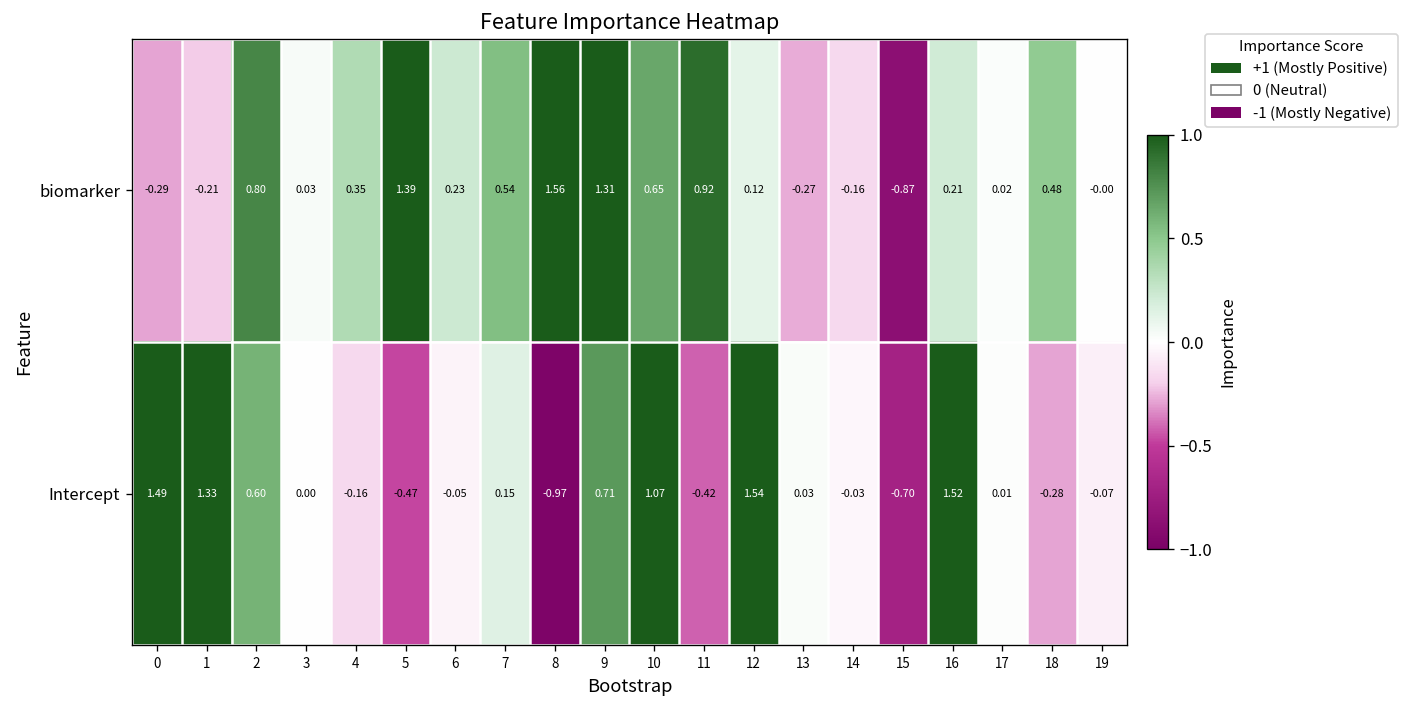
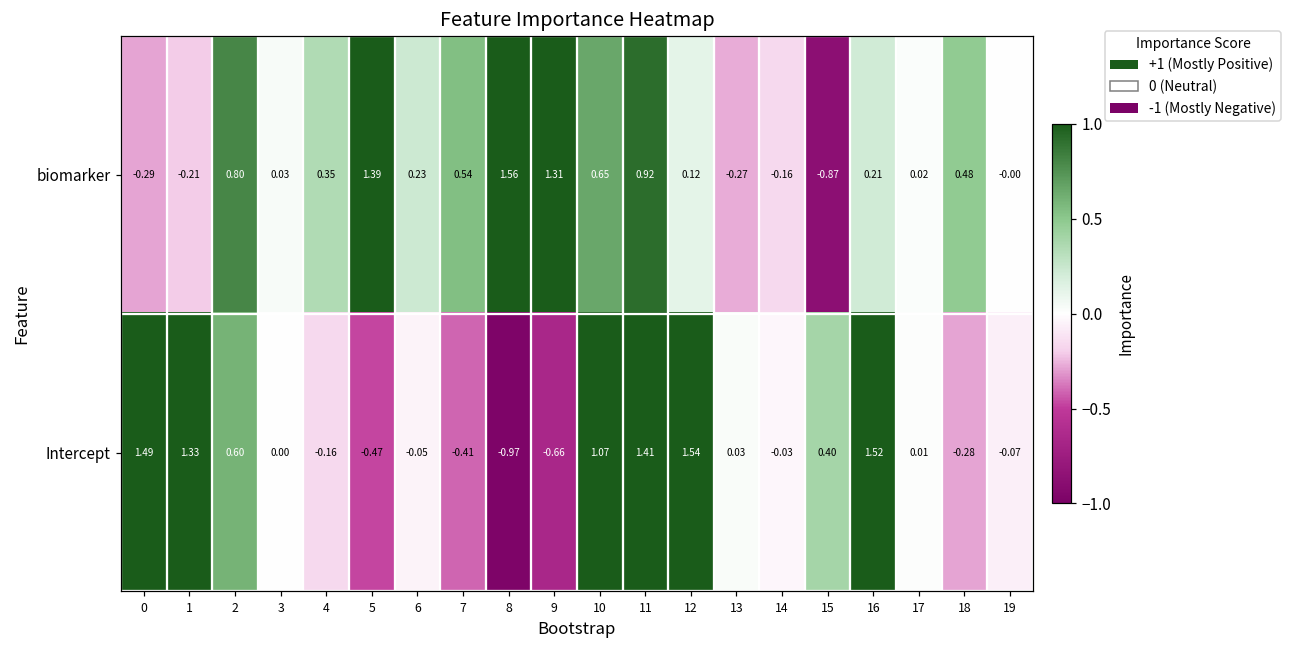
  {
    "biomarker": {
      "0": -0.29,
      "1": -0.21,
      "2": 0.80,
      "3": 0.03,
      "4": 0.35,
      "5": 1.39,
      "6": 0.23,
      "7": 0.54,
      "8": 1.56,
      "9": 1.31,
      "10": 0.65,
      "11": 0.92,
      "12": 0.12,
      "13": -0.27,
      "14": -0.16,
      "15": -0.87,
      "16": 0.21,
      "17": 0.02,
      "18": 0.48,
      "19": -0.00
    },
    "Intercept": {
      "0": 1.49,
      "1": 1.33,
      "2": 0.60,
      "3": 0.00,
      "4": -0.16,
      "5": -0.47,
      "6": -0.05,
-     "7": 0.15,
+     "7": -0.41,
      "8": -0.97,
-     "9": 0.71,
+     "9": -0.66,
      "10": 1.07,
-     "11": -0.42,
+     "11": 1.41,
      "12": 1.54,
      "13": 0.03,
      "14": -0.03,
-     "15": -0.70,
+     "15": 0.40,
      "16": 1.52,
      "17": 0.01,
      "18": -0.28,
      "19": -0.07
    }
  }
